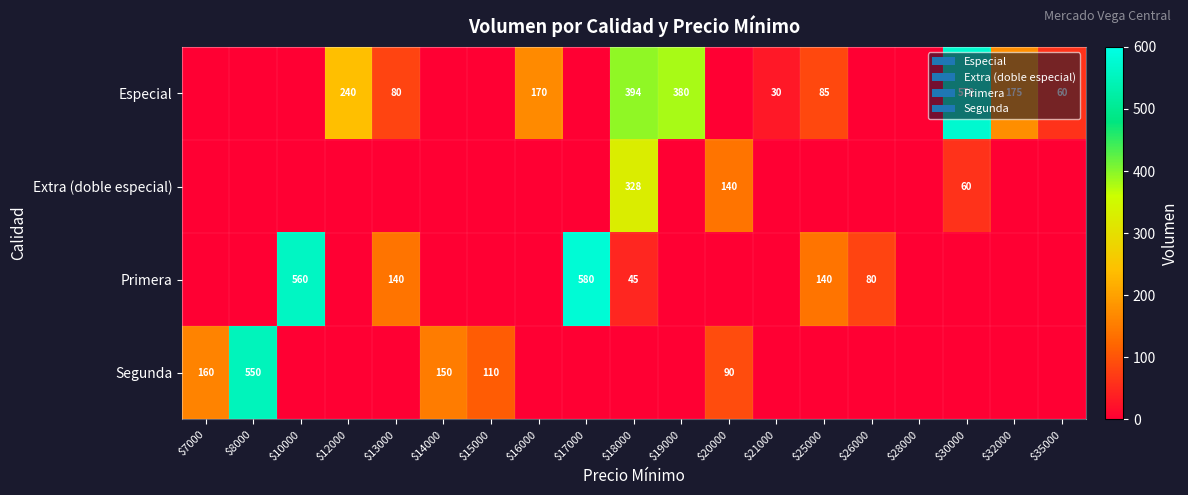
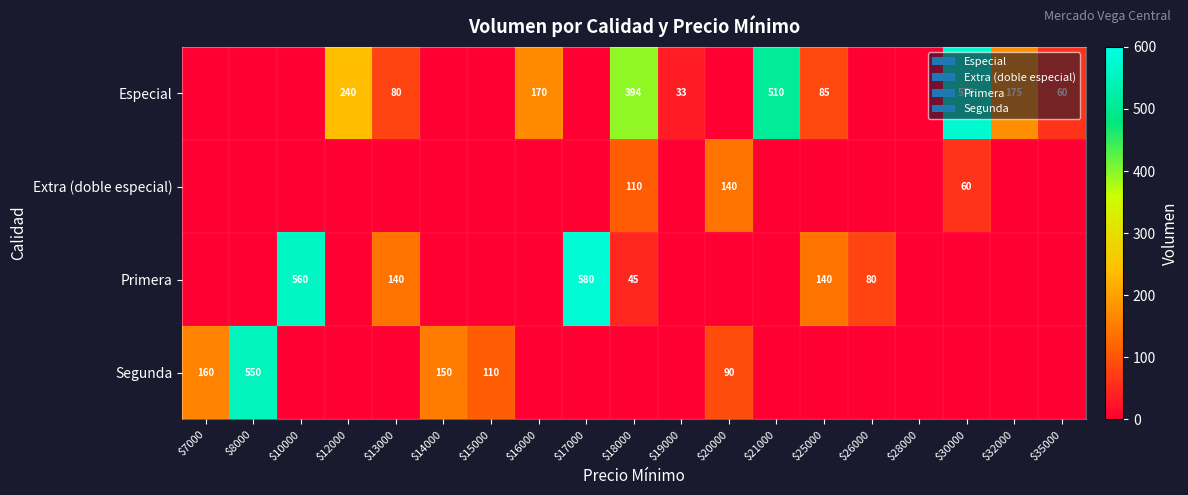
  {
    "Especial": {
      "$12000": 240,
      "$13000": 80,
      "$16000": 170,
      "$18000": 394,
-     "$19000": 380,
-     "$21000": 30,
+     "$19000": 33,
+     "$21000": 510,
      "$25000": 85
    },
    "Extra (doble especial)": {
-     "$18000": 328,
+     "$18000": 110,
      "$20000": 140,
      "$30000": 60
    },
    "Primera": {
      "$10000": 560,
      "$13000": 140,
      "$17000": 580,
      "$18000": 45,
      "$25000": 140,
      "$26000": 80
    },
    "Segunda": {
      "$7000": 160,
      "$8000": 550,
      "$14000": 150,
      "$15000": 110,
      "$20000": 90
    }
  }
